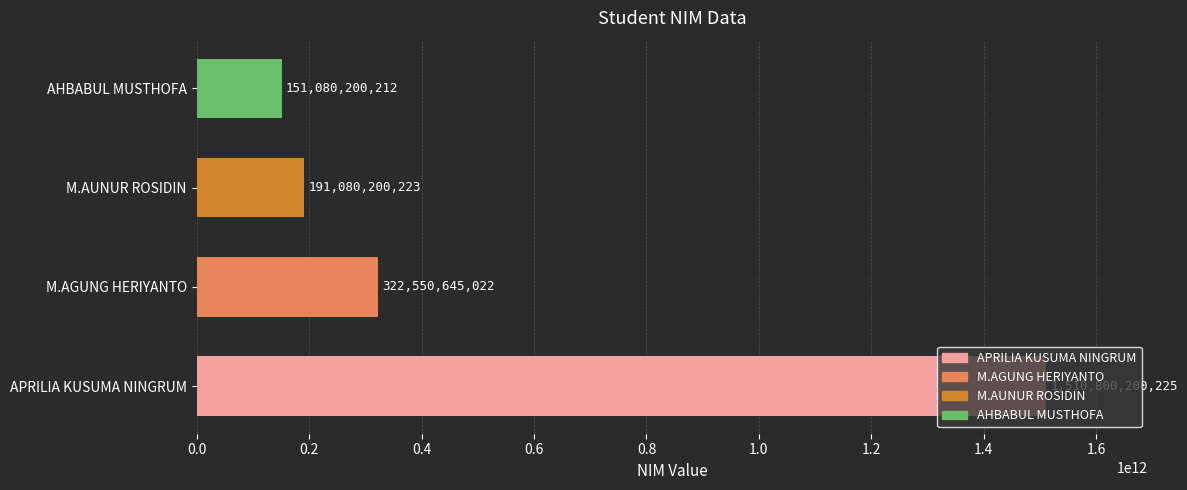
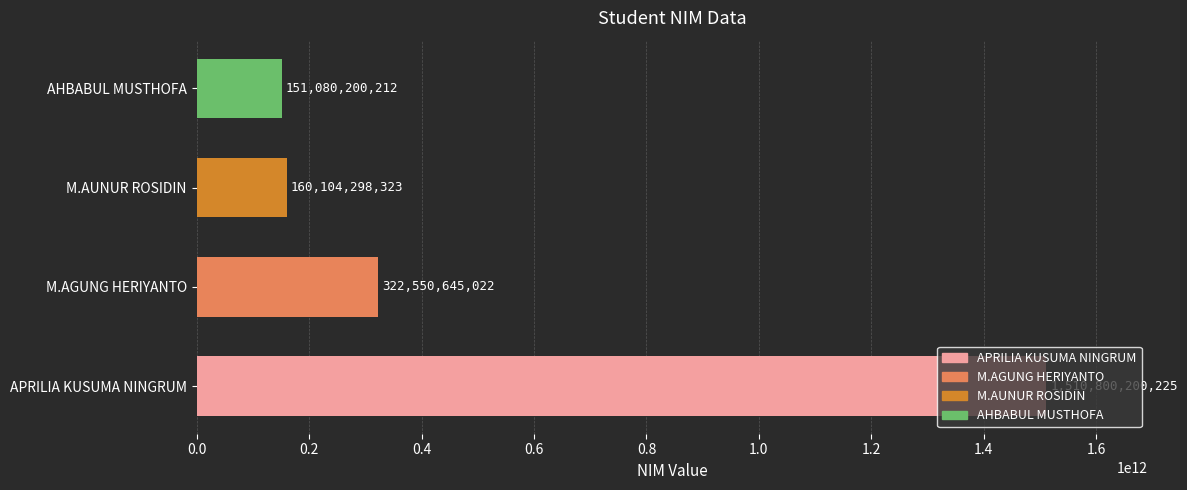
  {
    "AHBABUL MUSTHOFA": "151,080,200,212",
-   "M.AUNUR ROSIDIN": "191,080,200,223",
+   "M.AUNUR ROSIDIN": "160,104,298,323",
    "M.AGUNG HERIYANTO": "322,550,645,022"
  }
